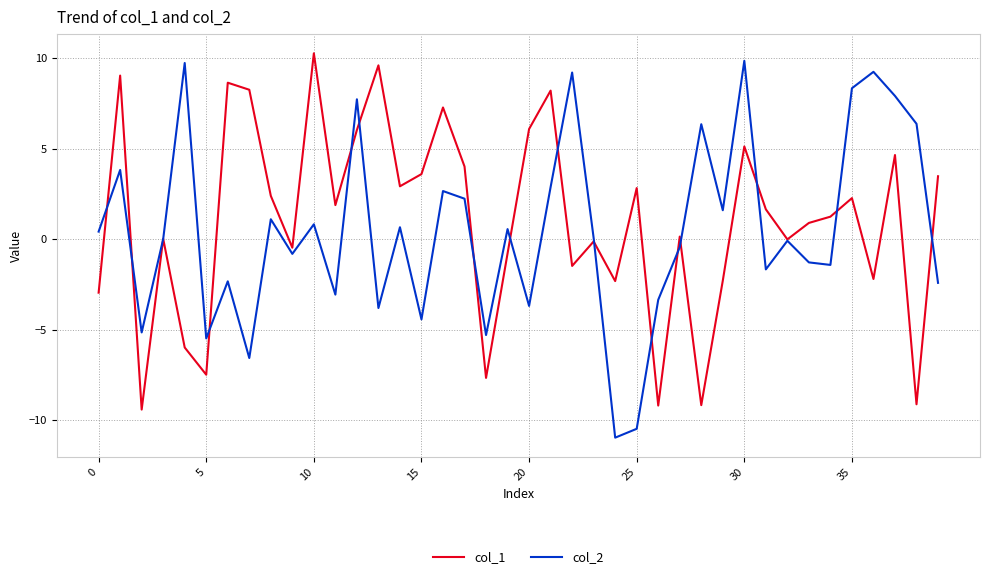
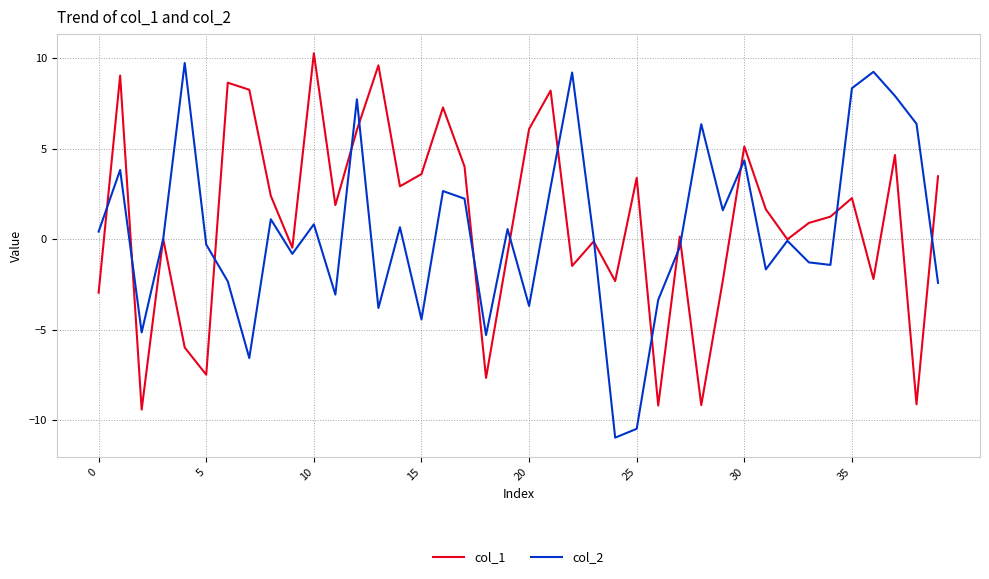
  {
    "col_1": {
      "0": -3.0,
      "5": -7.5,
      "10": 10.3,
      "15": 3.6,
      "20": 6.1,
-     "25": 2.8,
+     "25": 3.4,
      "30": 5.1,
      "35": 2.3
    },
    "col_2": {
      "0": 0.4,
-     "5": -5.5,
+     "5": -0.3,
      "10": 0.8,
      "15": -4.4,
      "20": -3.7,
      "25": -10.5,
-     "30": 9.9,
+     "30": 4.4,
      "35": 8.4
    }
  }
